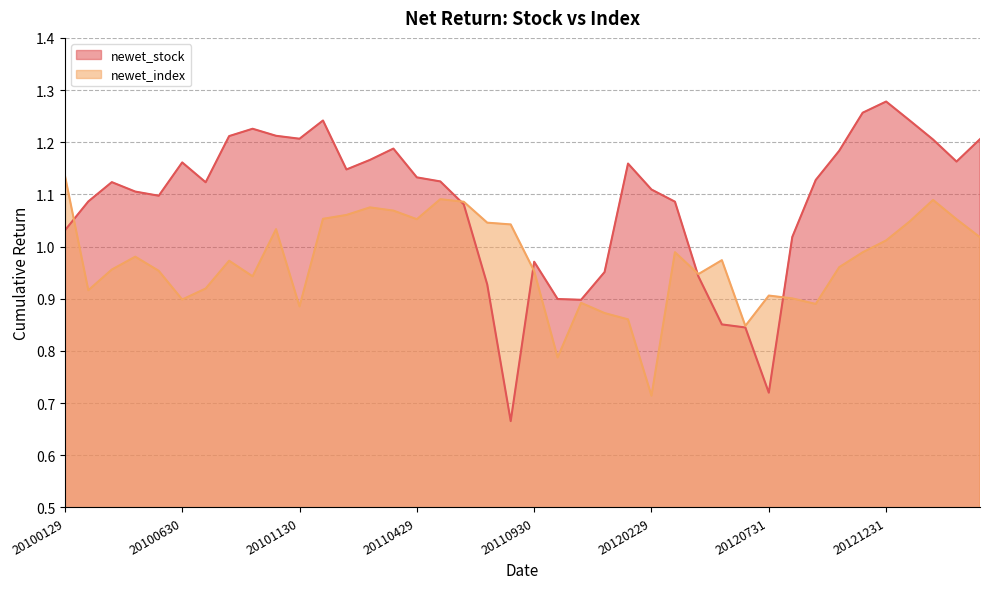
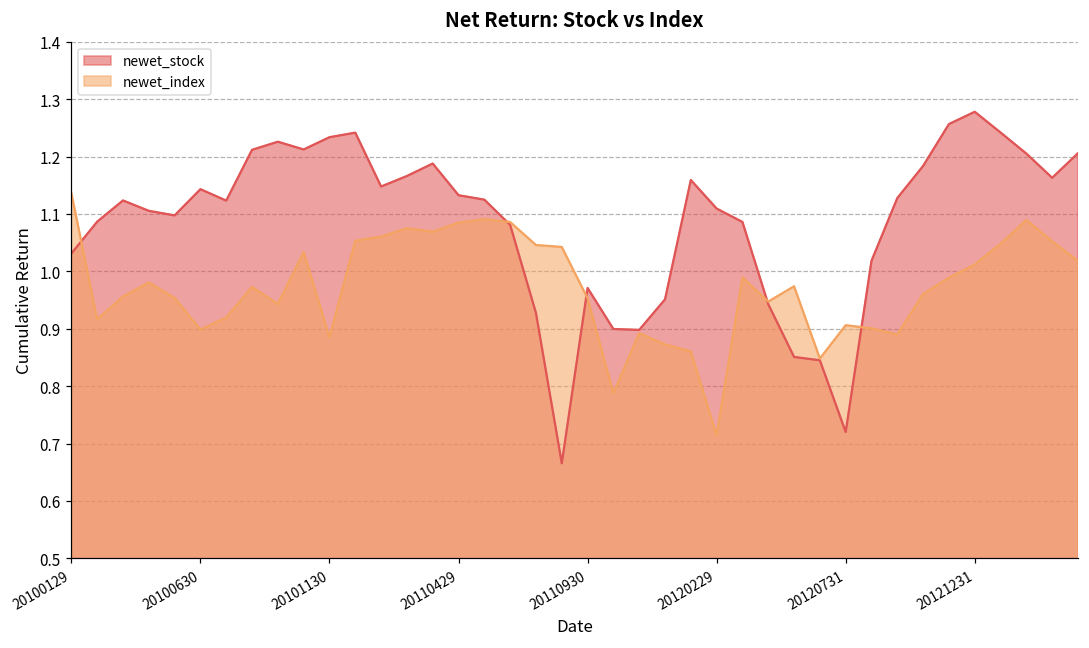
  {
    "newet_stock": {
      "20100129": 1.03,
-     "20100630": 1.16,
-     "20101130": 1.21,
+     "20100630": 1.14,
+     "20101130": 1.23,
      "20110429": 1.13,
      "20110930": 0.97,
      "20120229": 1.11,
      "20120731": 0.72,
      "20121231": 1.28
    },
    "newet_index": {
      "20100129": 1.14,
      "20100630": 0.90,
      "20101130": 0.89,
-     "20110429": 1.05,
+     "20110429": 1.08,
      "20110930": 0.95,
      "20120229": 0.71,
      "20120731": 0.91,
      "20121231": 1.01
    }
  }
